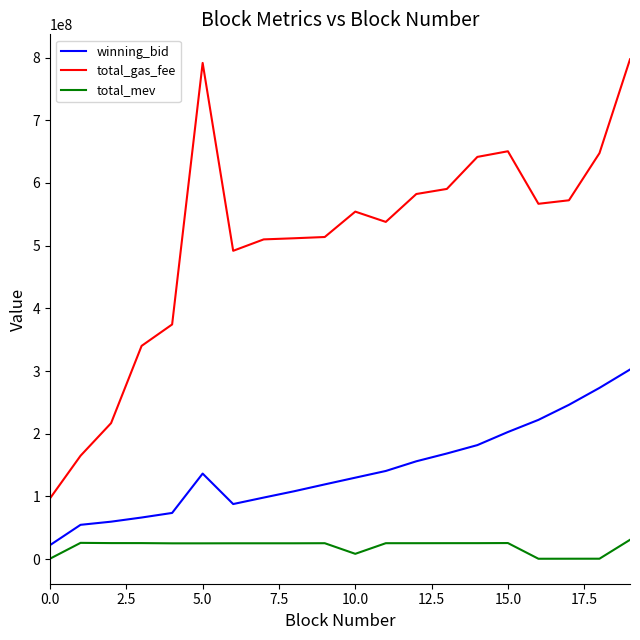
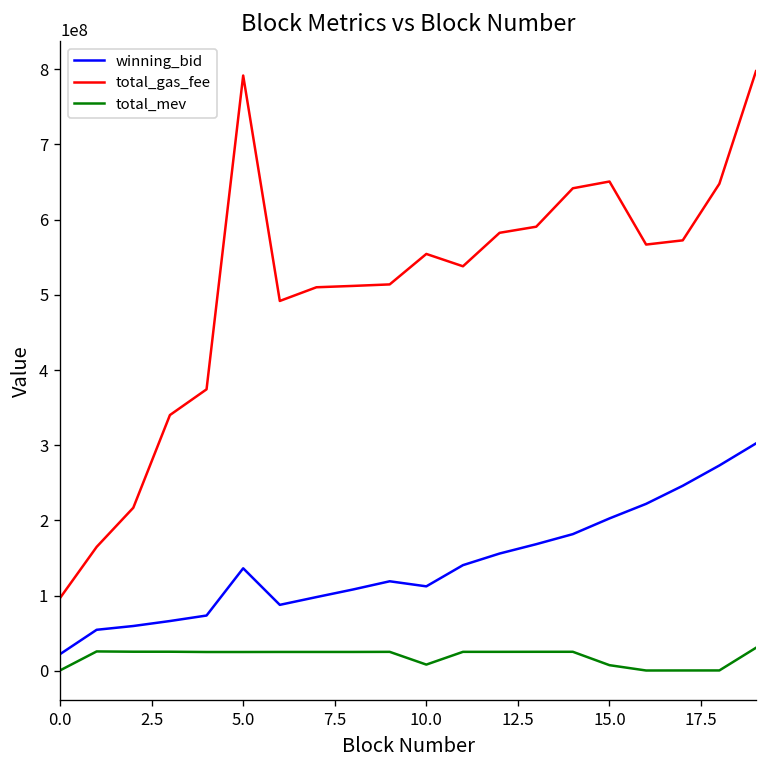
  {
    "winning_bid": {
      "0.0": 20000000,
      "5.0": 140000000,
-     "10.0": 130000000,
+     "10.0": 110000000,
      "15.0": 200000000
    },
    "total_gas_fee": {
      "0.0": 100000000,
      "5.0": 790000000,
      "10.0": 550000000,
      "15.0": 650000000
    },
    "total_mev": {
      "0.0": 0,
      "5.0": 30000000,
      "10.0": 10000000,
-     "15.0": 30000000
+     "15.0": 10000000
    }
  }
